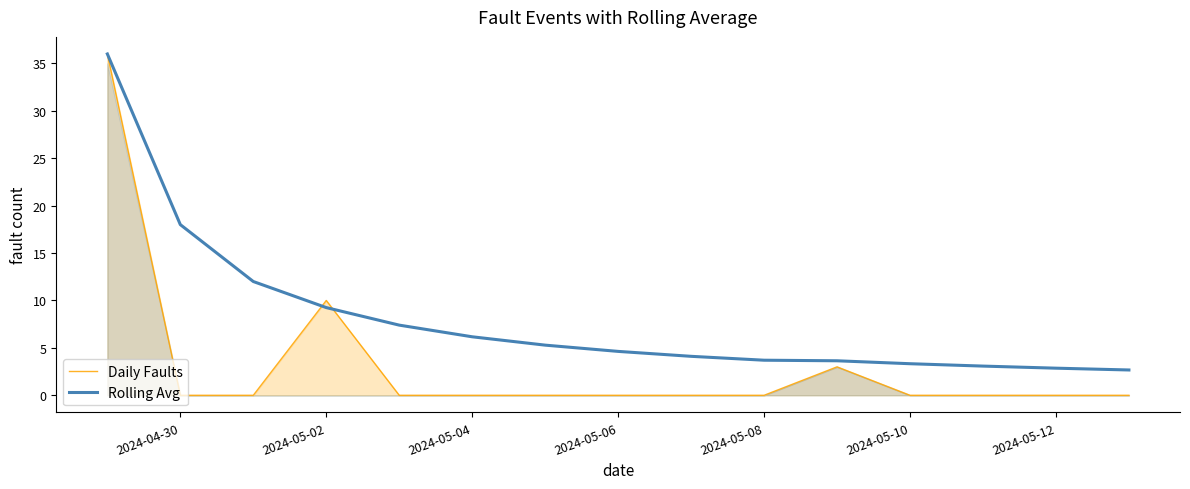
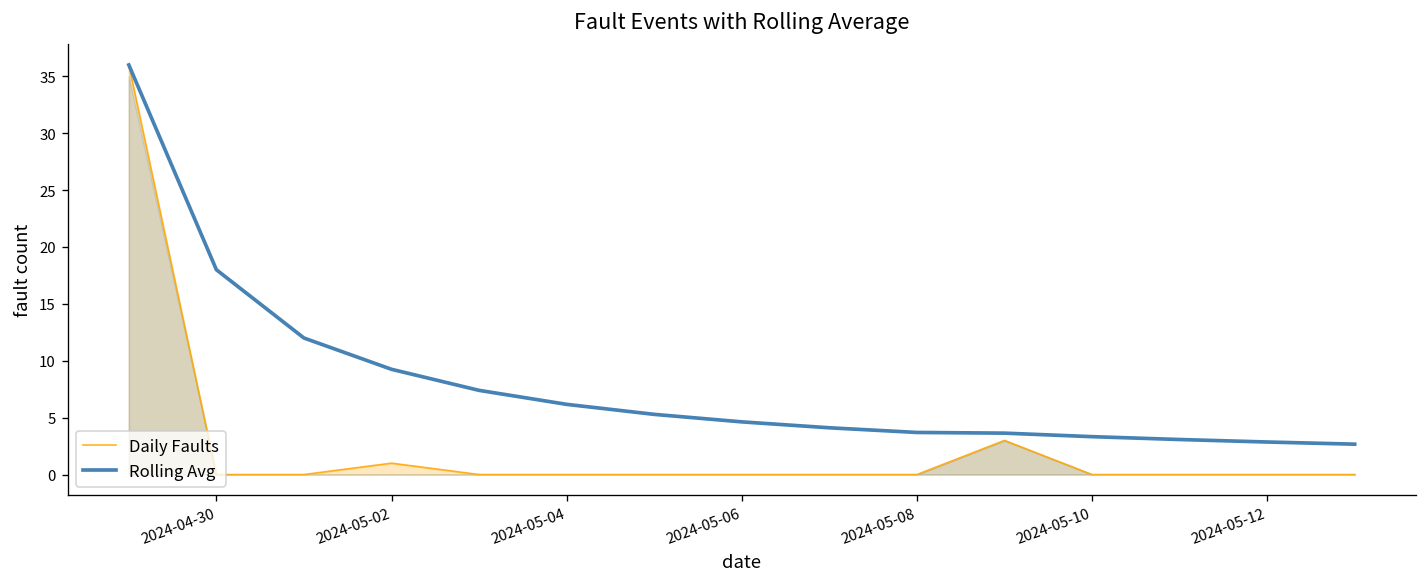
  {
    "Daily Faults": {
-     "2024-05-02": 10
+     "2024-05-02": 1
    }
  }
